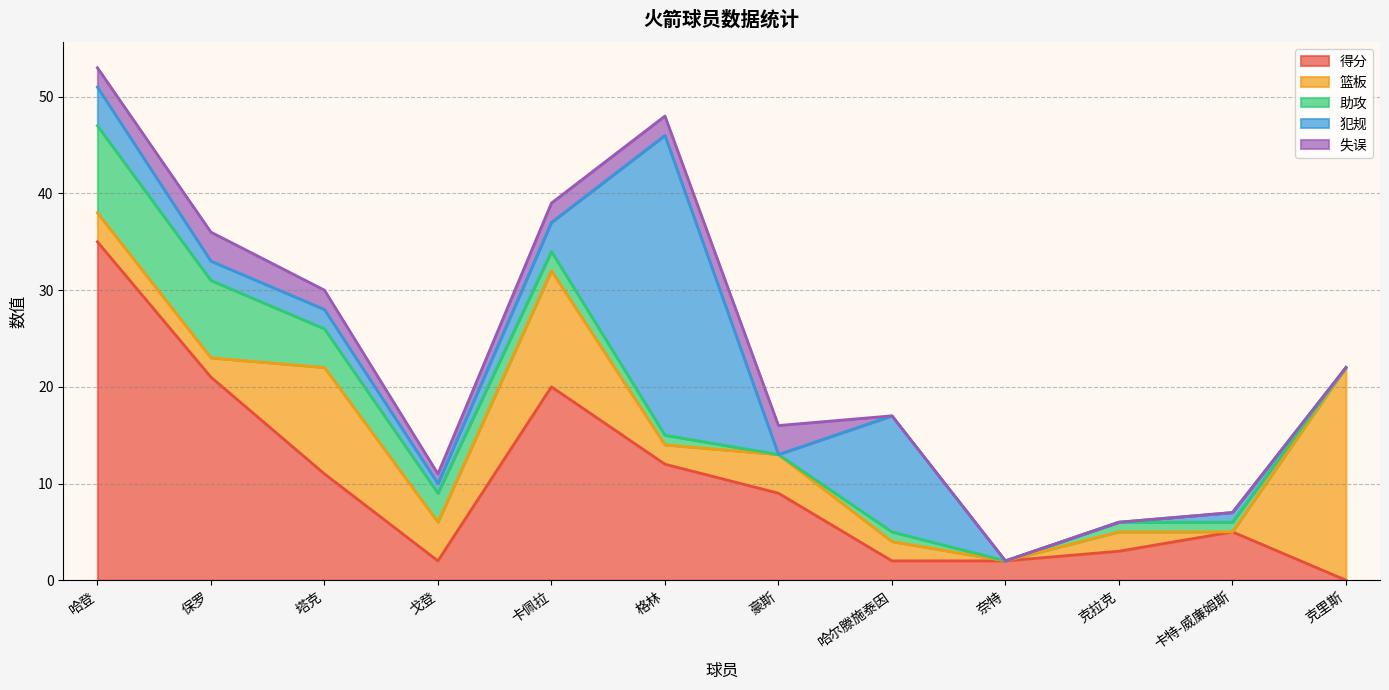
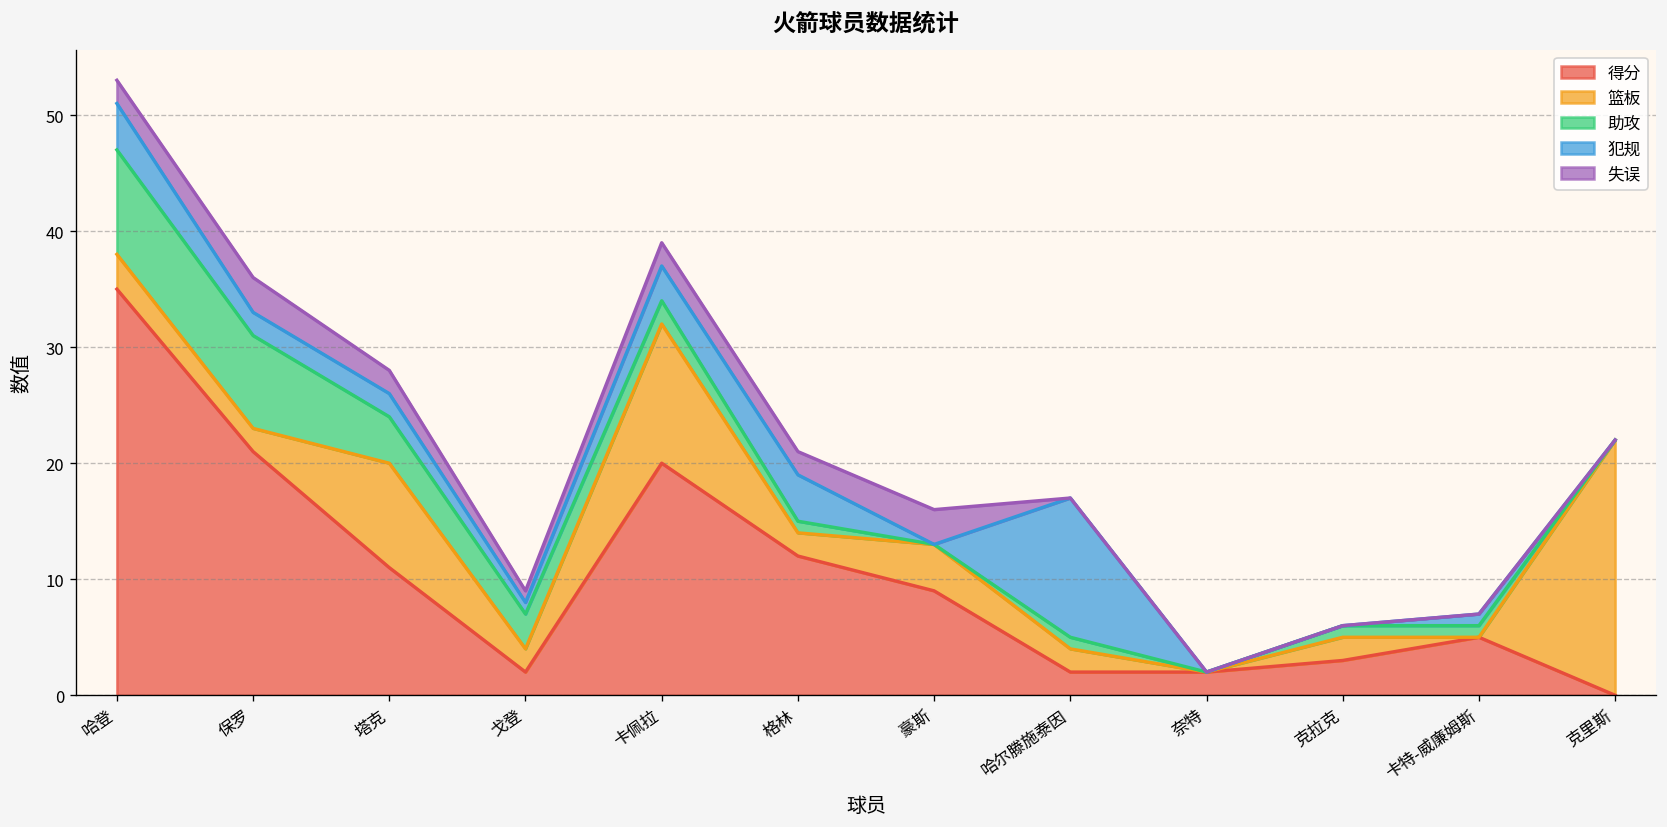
  {
    "得分": {
      "哈登": 35,
      "保罗": 21,
      "塔克": 11,
      "戈登": 2,
      "卡佩拉": 20,
      "格林": 12,
      "豪斯": 9,
      "哈尔滕施泰因": 2,
      "克拉克": 3,
      "克里斯": 0
    },
    "篮板": {
      "哈登": 3,
      "保罗": 2,
-     "塔克": 11,
-     "戈登": 4,
+     "塔克": 9,
+     "戈登": 2,
      "卡佩拉": 12,
      "格林": 2,
      "哈尔滕施泰因": 2,
      "克拉克": 2
    },
    "助攻": {
      "哈登": 9,
      "保罗": 8,
      "塔克": 4,
      "戈登": 3,
      "卡佩拉": 2,
      "格林": 1,
      "哈尔滕施泰因": 1,
      "卡特-威廉姆斯": 1
    },
    "犯规": {
      "哈登": 4,
      "保罗": 2,
      "塔克": 2,
      "戈登": 1,
      "卡佩拉": 3,
-     "格林": 31
+     "格林": 4
    },
    "失误": {
      "哈登": 2,
      "保罗": 3,
      "塔克": 2,
      "戈登": 1,
      "卡佩拉": 2,
      "格林": 2,
      "豪斯": 3
    }
  }
